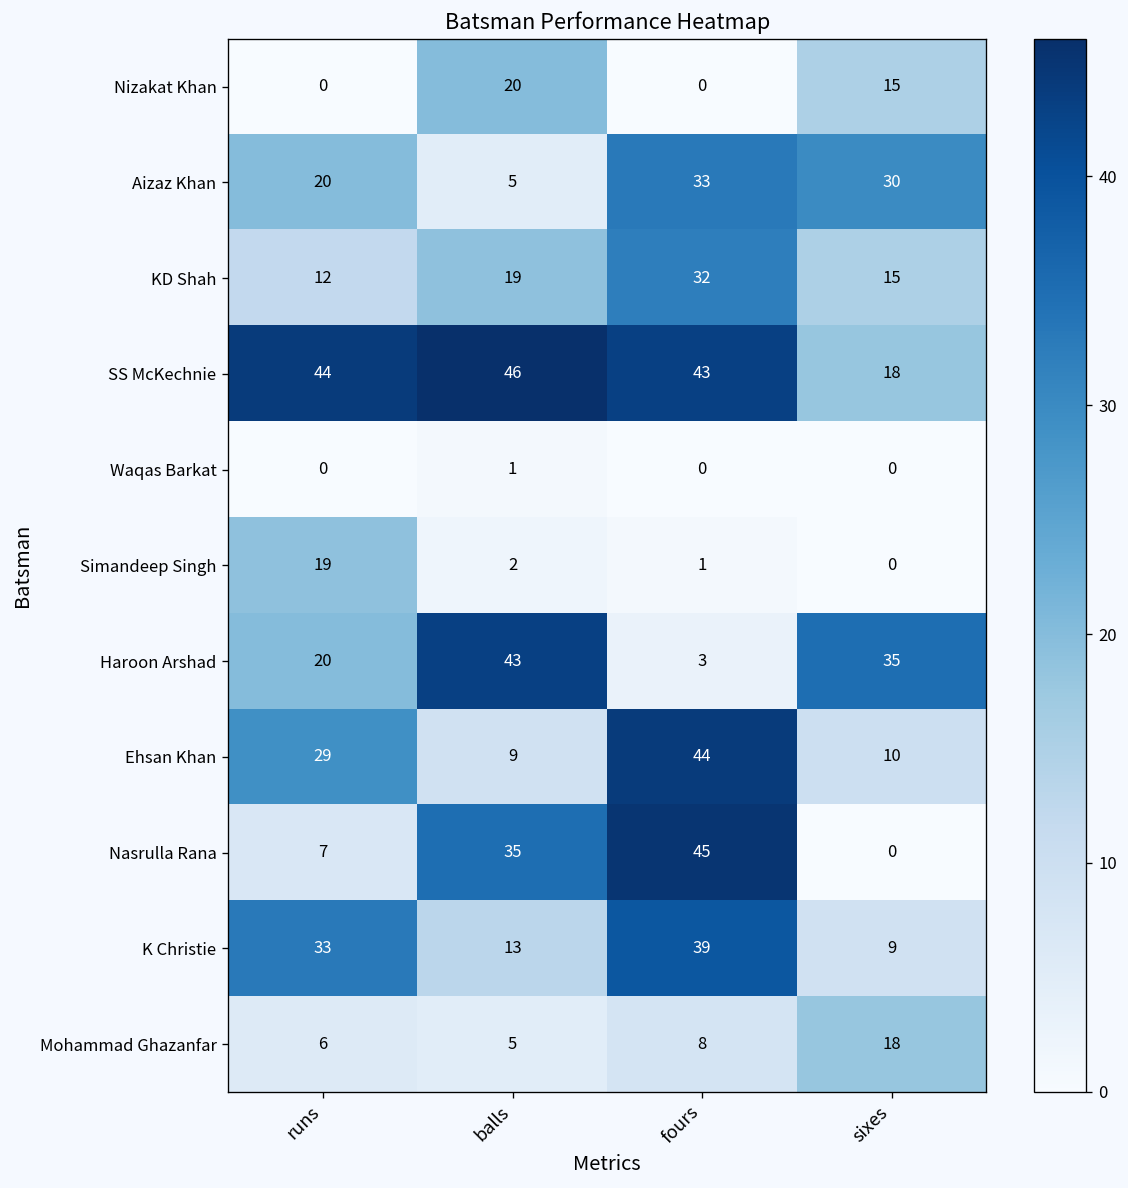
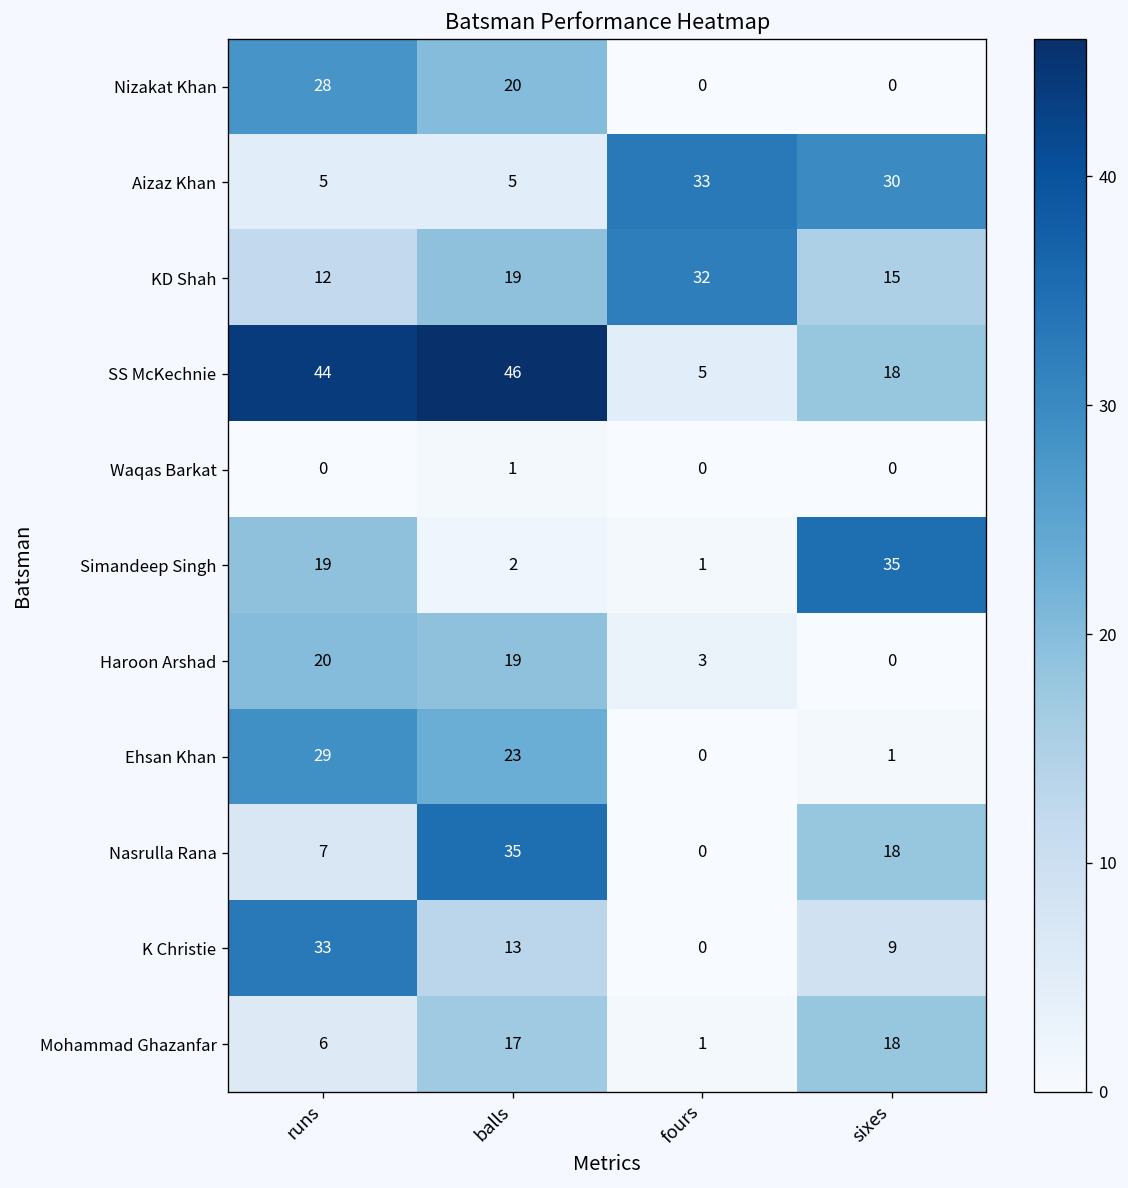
  {
    "Nizakat Khan": {
-     "runs": 0,
-     "sixes": 15
+     "runs": 28,
+     "sixes": 0
    },
    "Aizaz Khan": {
-     "runs": 20
+     "runs": 5
    },
    "SS McKechnie": {
-     "fours": 43
+     "fours": 5
    },
    "Simandeep Singh": {
-     "sixes": 0
+     "sixes": 35
    },
    "Haroon Arshad": {
-     "balls": 43,
-     "sixes": 35
+     "balls": 19,
+     "sixes": 0
    },
    "Ehsan Khan": {
-     "balls": 9,
-     "fours": 44,
-     "sixes": 10
+     "balls": 23,
+     "fours": 0,
+     "sixes": 1
    },
    "Nasrulla Rana": {
-     "fours": 45,
-     "sixes": 0
+     "fours": 0,
+     "sixes": 18
    },
    "K Christie": {
-     "fours": 39
+     "fours": 0
    },
    "Mohammad Ghazanfar": {
-     "balls": 5,
-     "fours": 8
+     "balls": 17,
+     "fours": 1
    }
  }
